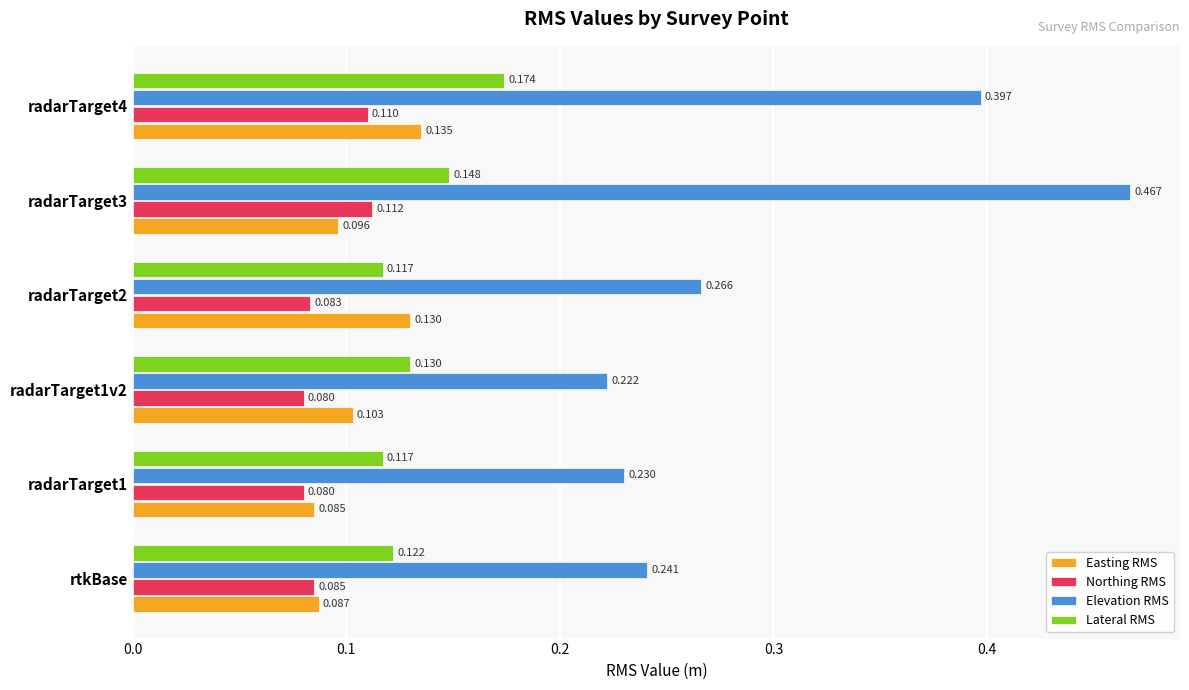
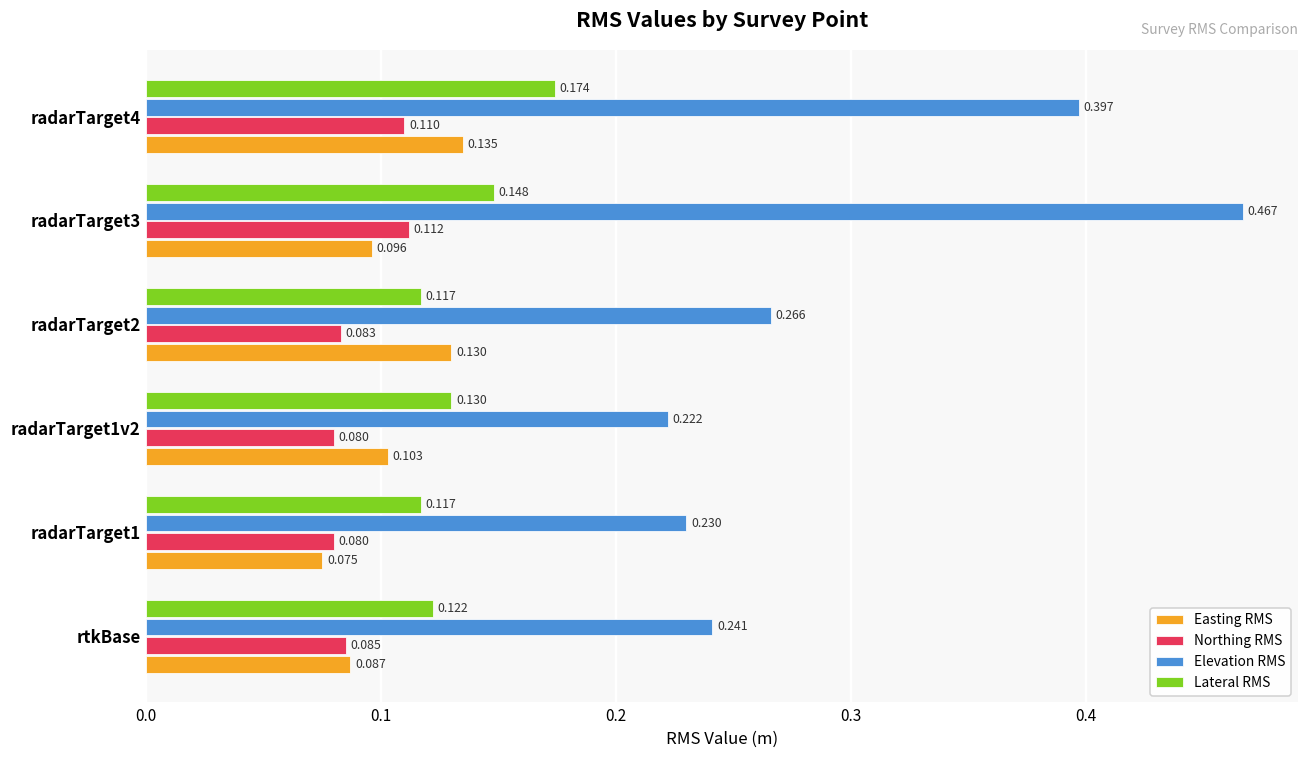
  {
    "Easting RMS": {
      "radarTarget4": 0.135,
      "radarTarget3": 0.096,
      "radarTarget2": 0.130,
      "radarTarget1v2": 0.103,
-     "radarTarget1": 0.085,
+     "radarTarget1": 0.075,
      "rtkBase": 0.087
    },
    "Northing RMS": {
      "radarTarget4": 0.110,
      "radarTarget3": 0.112,
      "radarTarget2": 0.083,
      "radarTarget1v2": 0.080,
      "radarTarget1": 0.080,
      "rtkBase": 0.085
    },
    "Elevation RMS": {
      "radarTarget4": 0.397,
      "radarTarget3": 0.467,
      "radarTarget2": 0.266,
      "radarTarget1v2": 0.222,
      "radarTarget1": 0.230,
      "rtkBase": 0.241
    },
    "Lateral RMS": {
      "radarTarget4": 0.174,
      "radarTarget3": 0.148,
      "radarTarget2": 0.117,
      "radarTarget1v2": 0.130,
      "radarTarget1": 0.117,
      "rtkBase": 0.122
    }
  }
